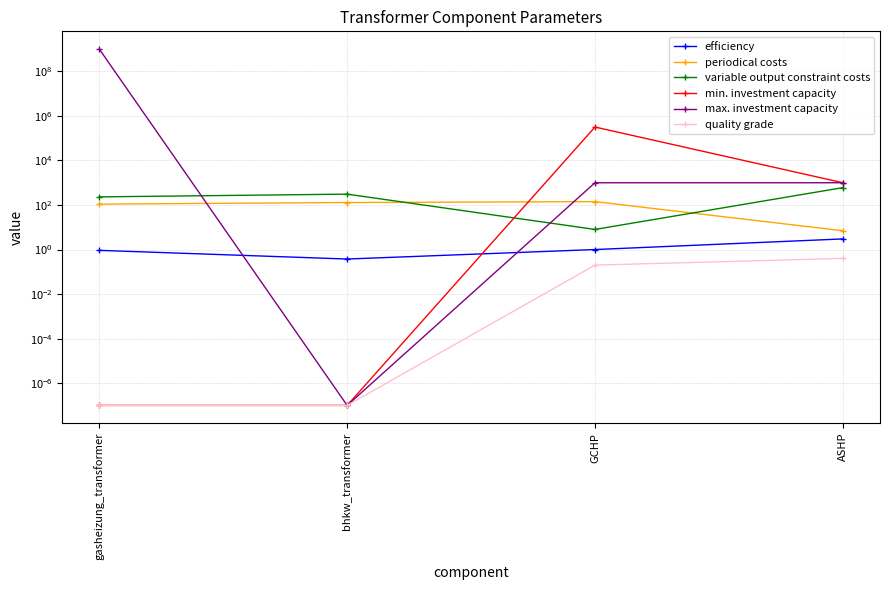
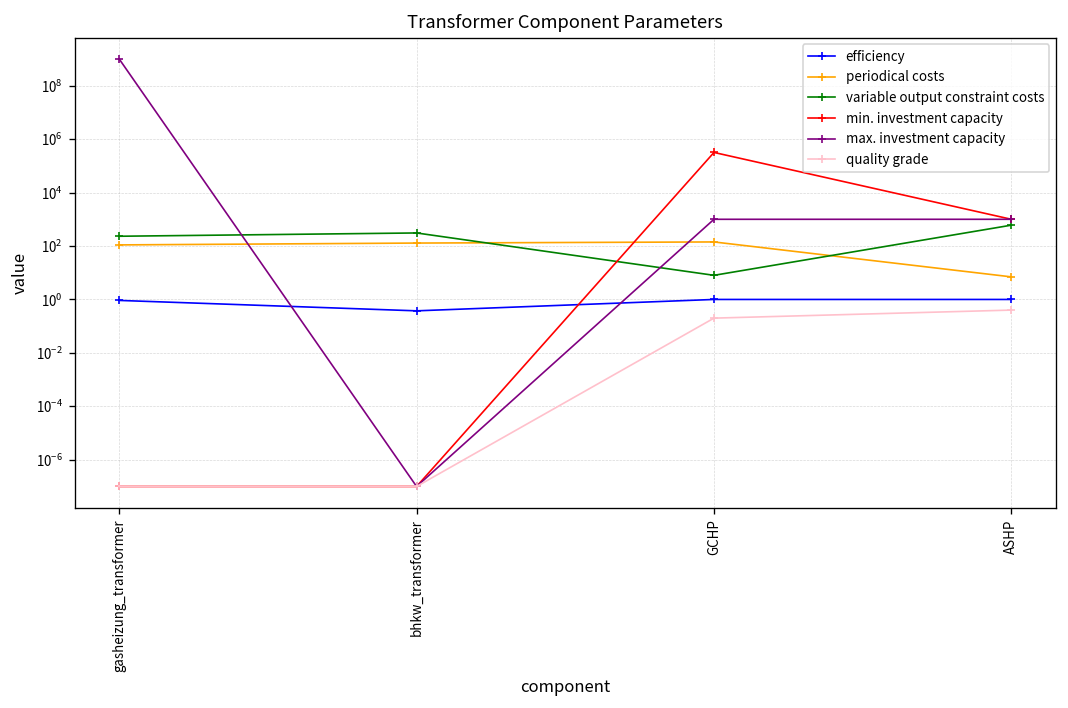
  {
    "efficiency": {
      "gasheizung_transformer": 1,
      "bhkw_transformer": 0.4,
      "GCHP": 1,
-     "ASHP": 3
+     "ASHP": 1
    },
    "periodical costs": {
      "gasheizung_transformer": 100,
      "bhkw_transformer": 100,
      "GCHP": 100,
      "ASHP": 7
    },
    "variable output constraint costs": {
      "gasheizung_transformer": 200,
      "bhkw_transformer": 300,
      "GCHP": 8,
      "ASHP": 600
    },
    "min. investment capacity": {
      "GCHP": 300000
    },
    "max. investment capacity": {
      "gasheizung_transformer": 1000000000,
      "GCHP": 1000
    },
    "quality grade": {
      "GCHP": 0.2,
      "ASHP": 0.4
    }
  }
